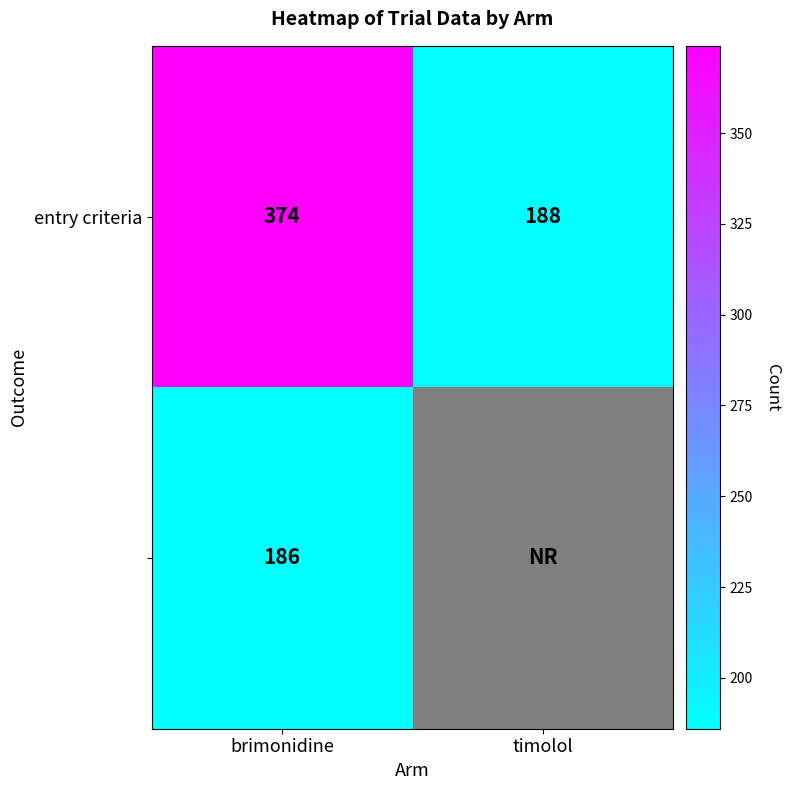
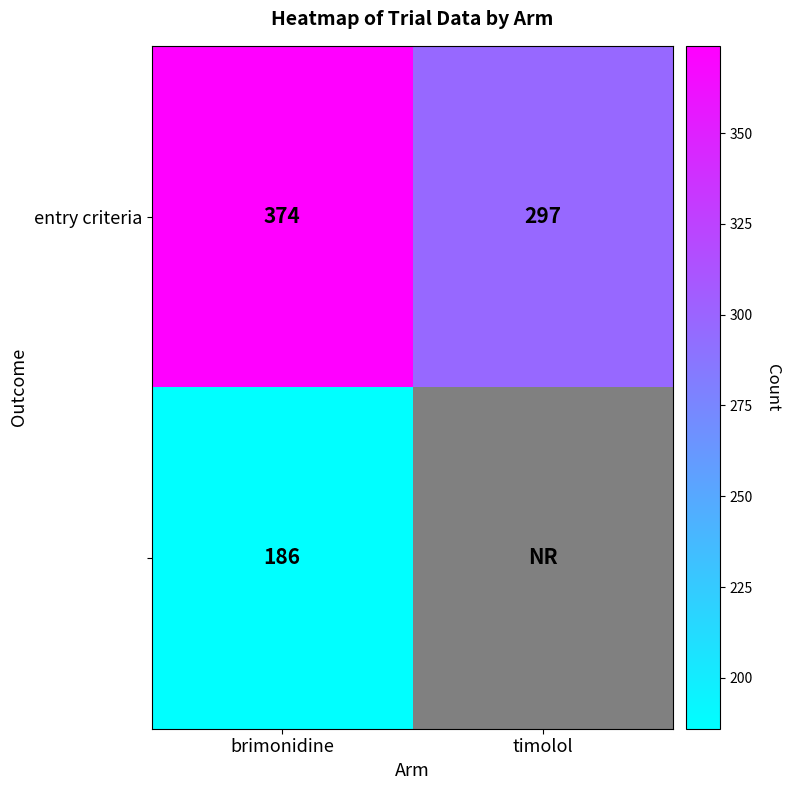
  {
    "entry criteria": {
      "brimonidine": 374,
-     "timolol": 188
+     "timolol": 297
    }
  }
